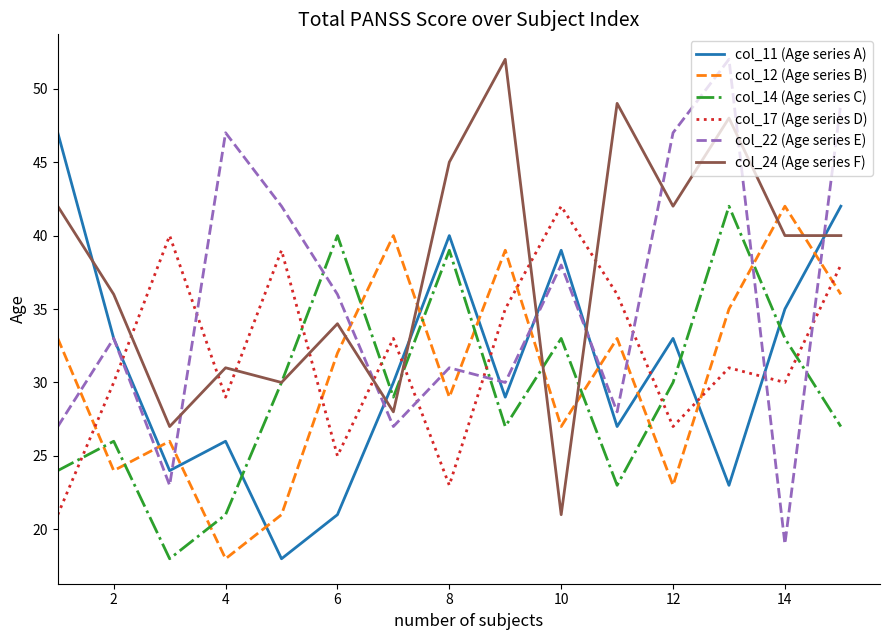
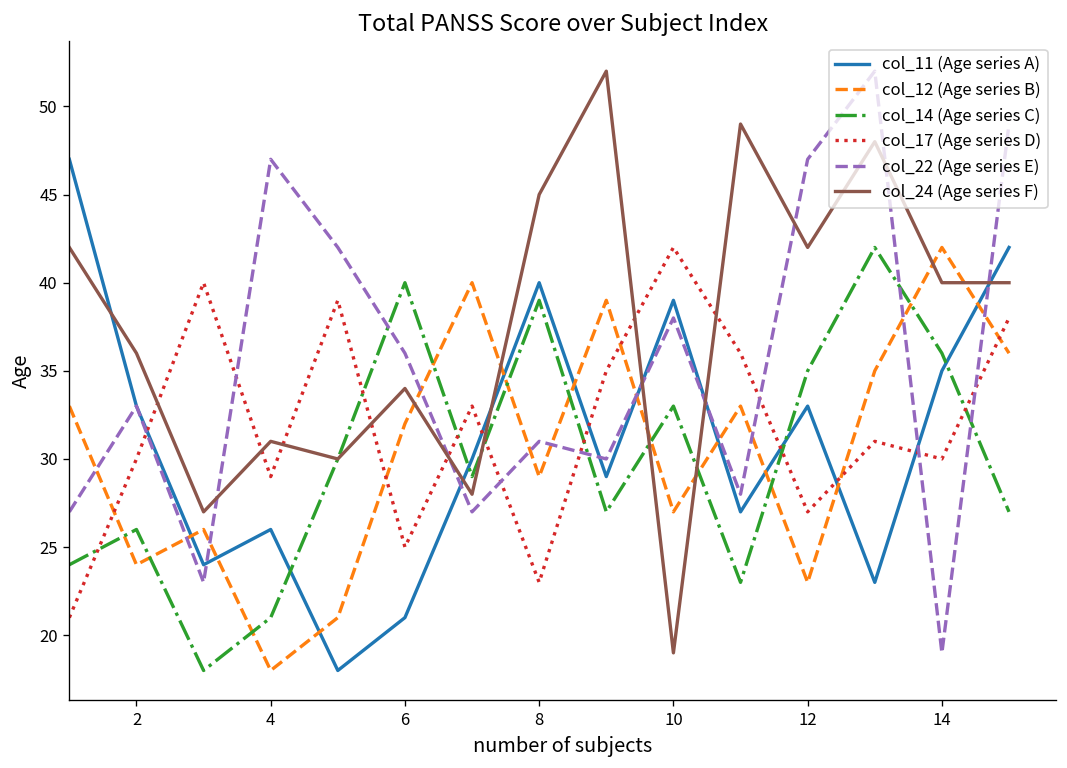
  {
    "col_11 (Age series A)": {
      "4": 26,
      "6": 21,
      "8": 40,
      "10": 39,
      "12": 33,
      "14": 35
    },
    "col_12 (Age series B)": {
      "2": 24,
      "4": 18,
      "6": 32,
      "8": 29,
      "10": 27,
      "12": 23,
      "14": 42
    },
    "col_14 (Age series C)": {
      "2": 26,
      "4": 21,
      "6": 40,
      "8": 39,
      "10": 33,
-     "12": 30,
-     "14": 33
+     "12": 35,
+     "14": 36
    },
    "col_17 (Age series D)": {
      "2": 30,
      "4": 29,
      "6": 25,
      "8": 23,
      "10": 42,
      "12": 27,
      "14": 30
    },
    "col_22 (Age series E)": {
      "4": 47,
      "6": 36,
      "8": 31,
      "10": 38,
      "12": 47,
      "14": 19
    },
    "col_24 (Age series F)": {
      "2": 36,
      "4": 31,
      "6": 34,
      "8": 45,
-     "10": 21,
+     "10": 19,
      "12": 42,
      "14": 40
    }
  }
